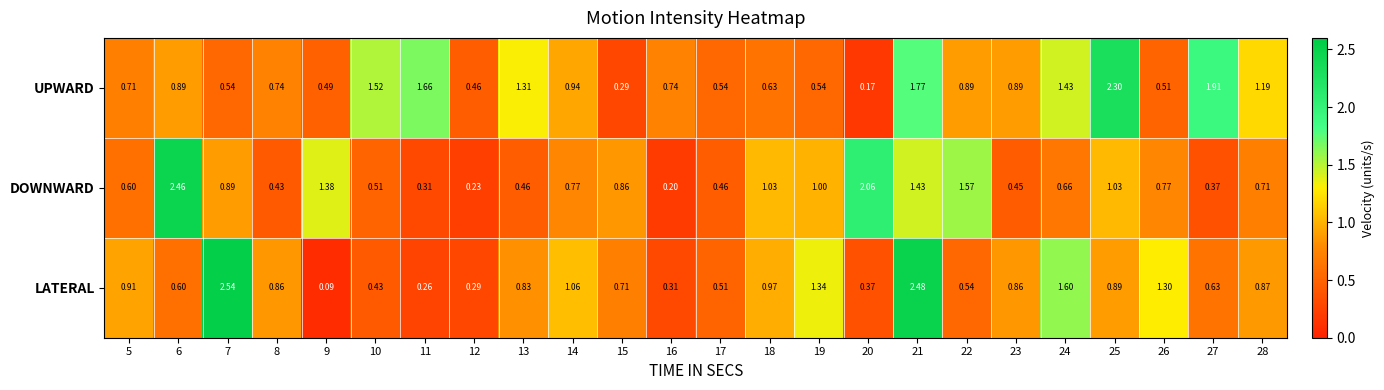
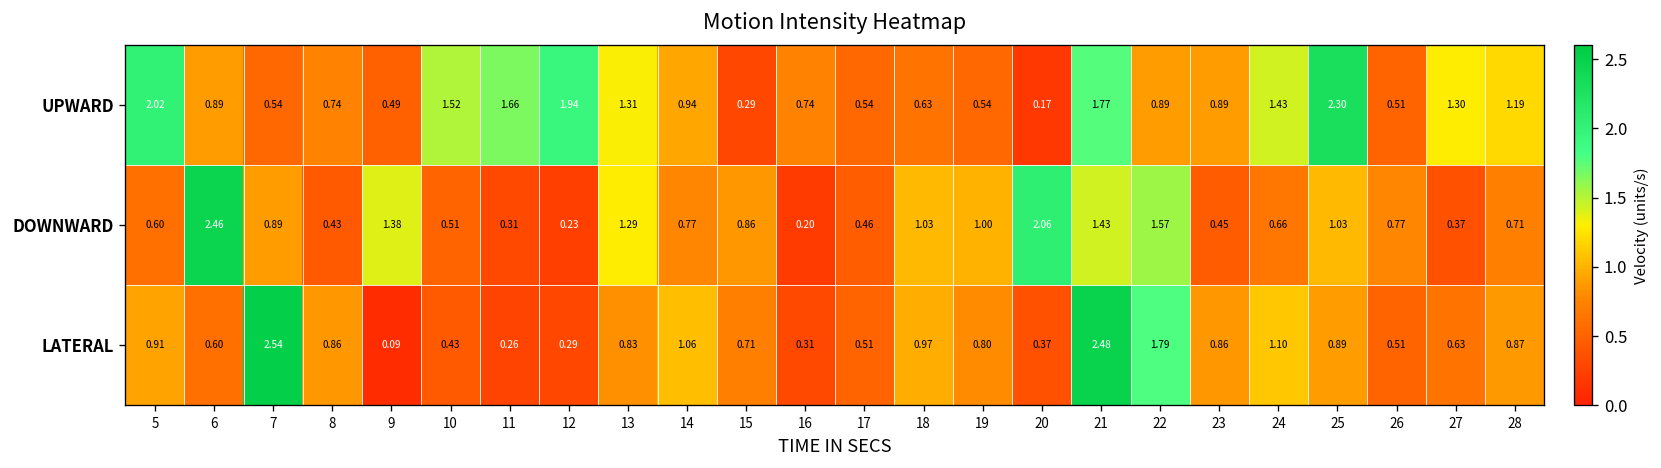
  {
    "UPWARD": {
-     "5": 0.71,
+     "5": 2.02,
      "6": 0.89,
      "7": 0.54,
      "8": 0.74,
      "9": 0.49,
      "10": 1.52,
      "11": 1.66,
-     "12": 0.46,
+     "12": 1.94,
      "13": 1.31,
      "14": 0.94,
      "15": 0.29,
      "16": 0.74,
      "17": 0.54,
      "18": 0.63,
      "19": 0.54,
      "20": 0.17,
      "21": 1.77,
      "22": 0.89,
      "23": 0.89,
      "24": 1.43,
      "25": 2.30,
      "26": 0.51,
-     "27": 1.91,
+     "27": 1.30,
      "28": 1.19
    },
    "DOWNWARD": {
      "5": 0.60,
      "6": 2.46,
      "7": 0.89,
      "8": 0.43,
      "9": 1.38,
      "10": 0.51,
      "11": 0.31,
      "12": 0.23,
-     "13": 0.46,
+     "13": 1.29,
      "14": 0.77,
      "15": 0.86,
      "16": 0.20,
      "17": 0.46,
      "18": 1.03,
      "19": 1.00,
      "20": 2.06,
      "21": 1.43,
      "22": 1.57,
      "23": 0.45,
      "24": 0.66,
      "25": 1.03,
      "26": 0.77,
      "27": 0.37,
      "28": 0.71
    },
    "LATERAL": {
      "5": 0.91,
      "6": 0.60,
      "7": 2.54,
      "8": 0.86,
      "9": 0.09,
      "10": 0.43,
      "11": 0.26,
      "12": 0.29,
      "13": 0.83,
      "14": 1.06,
      "15": 0.71,
      "16": 0.31,
      "17": 0.51,
      "18": 0.97,
-     "19": 1.34,
+     "19": 0.80,
      "20": 0.37,
      "21": 2.48,
-     "22": 0.54,
+     "22": 1.79,
      "23": 0.86,
-     "24": 1.60,
+     "24": 1.10,
      "25": 0.89,
-     "26": 1.30,
+     "26": 0.51,
      "27": 0.63,
      "28": 0.87
    }
  }
